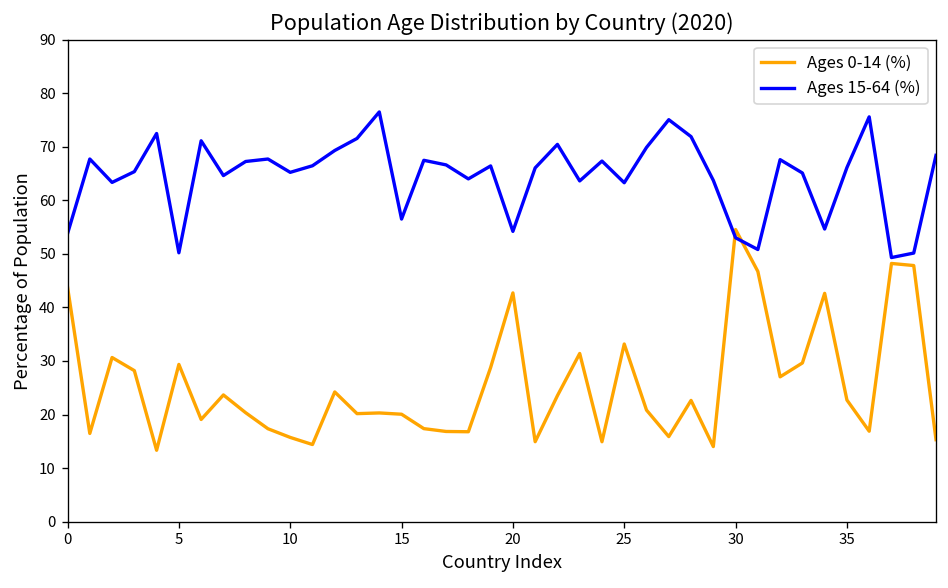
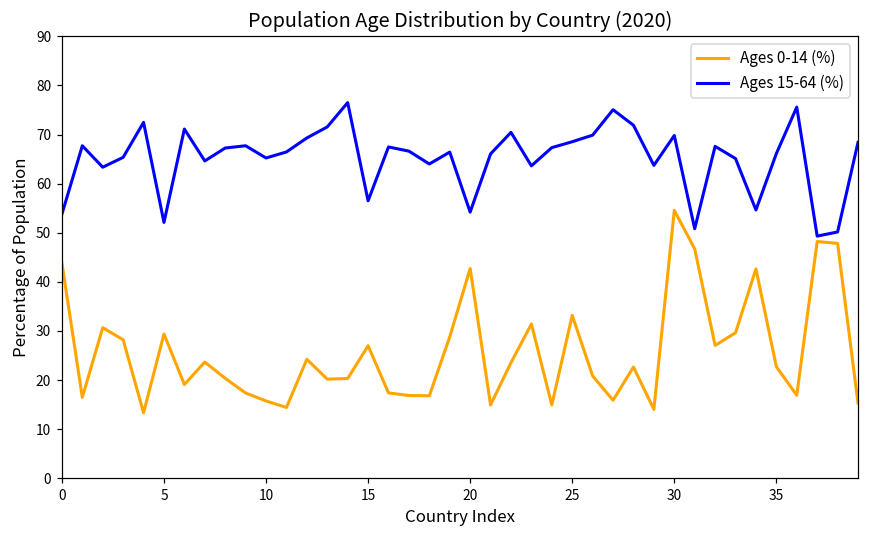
  {
    "Ages 0-14 (%)": {
      "0": 44,
      "5": 29,
      "10": 16,
-     "15": 20,
+     "15": 27,
      "20": 43,
      "25": 33,
      "30": 55,
      "35": 23
    },
    "Ages 15-64 (%)": {
      "0": 54,
-     "5": 50,
+     "5": 52,
      "10": 65,
      "15": 57,
      "20": 54,
-     "25": 63,
-     "30": 53,
+     "25": 69,
+     "30": 70,
      "35": 66
    }
  }
